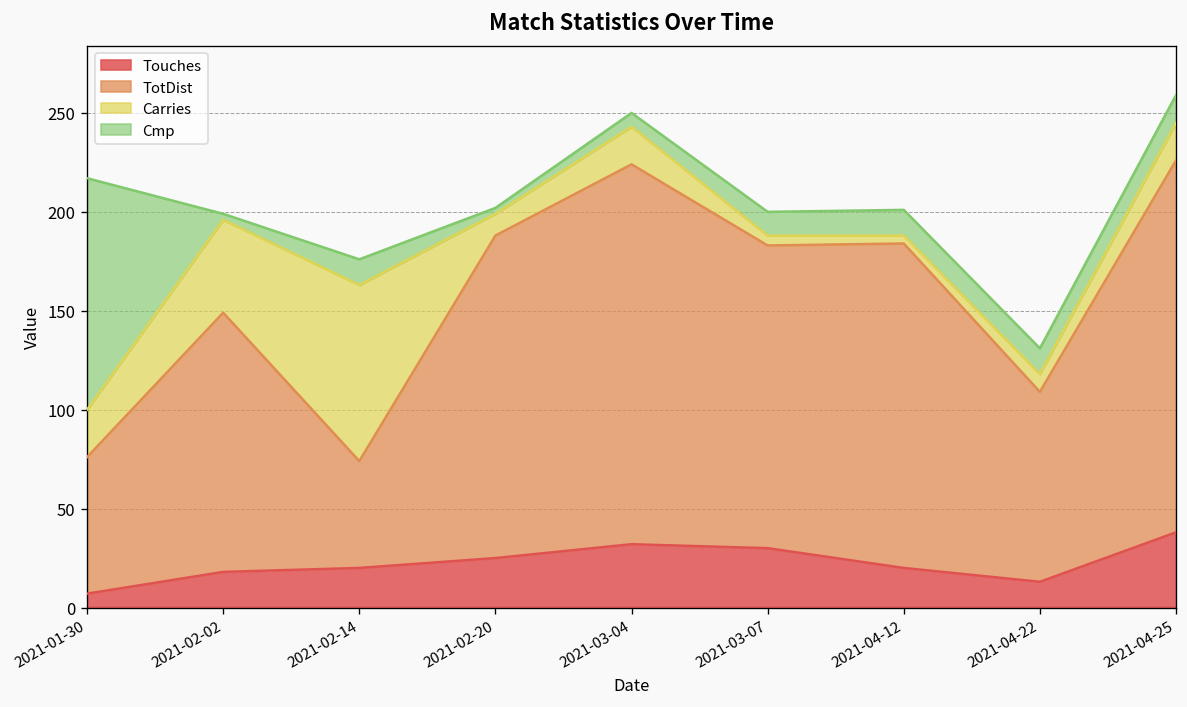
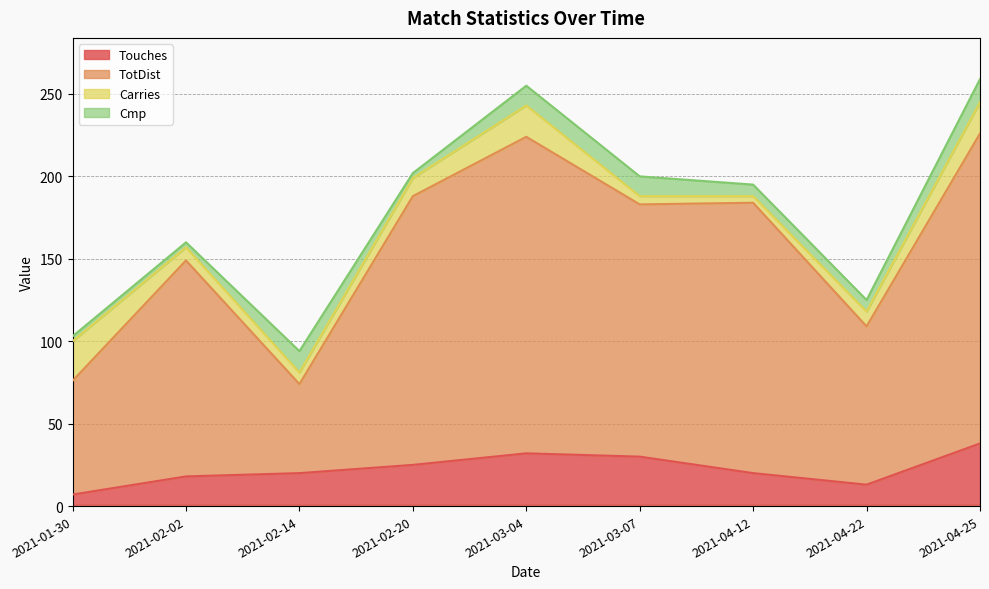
  {
    "Carries": {
      "2021-01-30": 24,
-     "2021-02-02": 47,
-     "2021-02-14": 89,
+     "2021-02-02": 8,
+     "2021-02-14": 7,
      "2021-02-20": 11,
      "2021-03-04": 19,
      "2021-03-07": 5,
      "2021-04-12": 4,
      "2021-04-22": 9,
      "2021-04-25": 19
    },
    "Cmp": {
-     "2021-01-30": 117,
+     "2021-01-30": 3,
      "2021-02-02": 3,
      "2021-02-14": 13,
      "2021-02-20": 3,
-     "2021-03-04": 7,
+     "2021-03-04": 12,
      "2021-03-07": 12,
-     "2021-04-12": 13,
-     "2021-04-22": 13,
+     "2021-04-12": 7,
+     "2021-04-22": 7,
      "2021-04-25": 14
    }
  }
